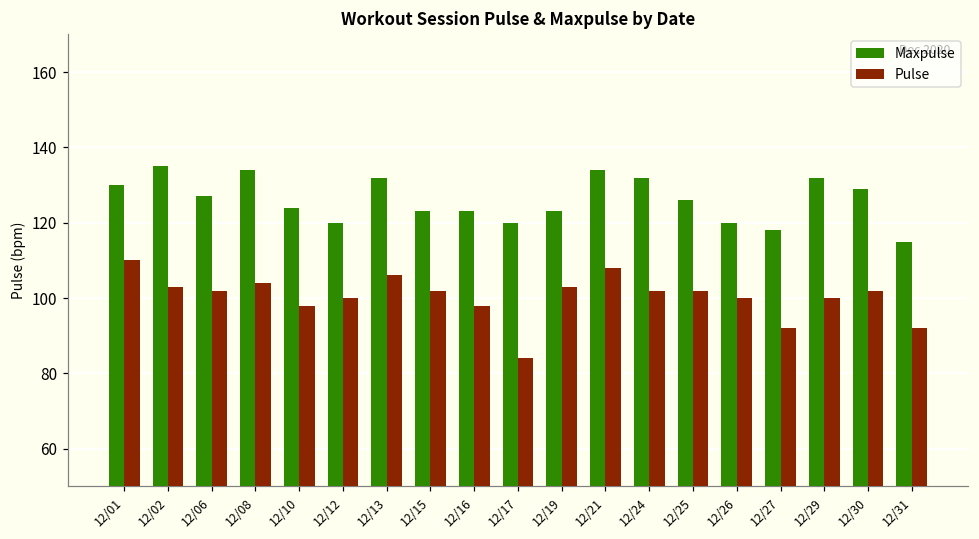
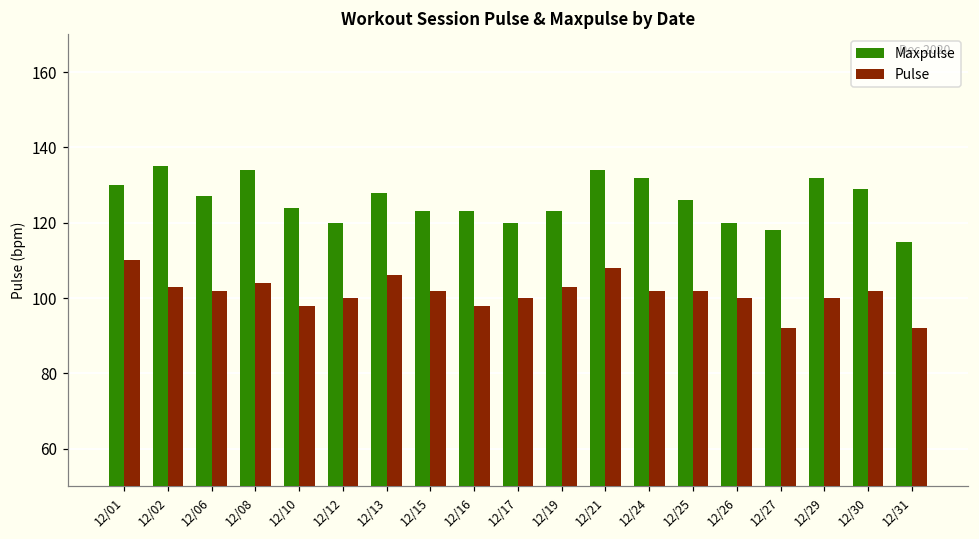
  {
    "Maxpulse": {
      "12/01": 130,
      "12/02": 135,
      "12/06": 127,
      "12/08": 134,
      "12/10": 124,
      "12/12": 120,
-     "12/13": 132,
+     "12/13": 128,
      "12/15": 123,
      "12/16": 123,
      "12/17": 120,
      "12/19": 123,
      "12/21": 134,
      "12/24": 132,
      "12/25": 126,
      "12/26": 120,
      "12/27": 118,
      "12/29": 132,
      "12/30": 129,
      "12/31": 115
    },
    "Pulse": {
      "12/01": 110,
      "12/02": 103,
      "12/06": 102,
      "12/08": 104,
      "12/10": 98,
      "12/12": 100,
      "12/13": 106,
      "12/15": 102,
      "12/16": 98,
-     "12/17": 84,
+     "12/17": 100,
      "12/19": 103,
      "12/21": 108,
      "12/24": 102,
      "12/25": 102,
      "12/26": 100,
      "12/27": 92,
      "12/29": 100,
      "12/30": 102,
      "12/31": 92
    }
  }
